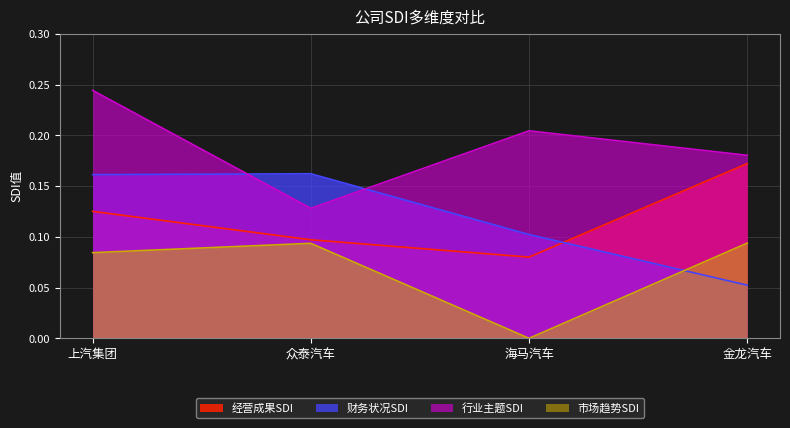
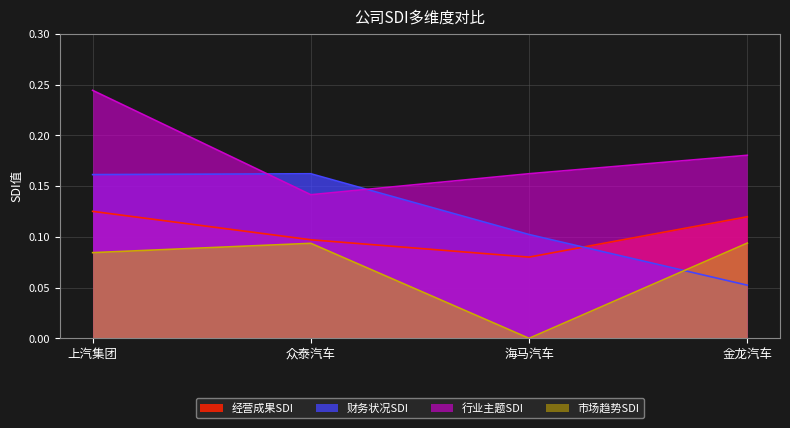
  {
    "经营成果SDI": {
      "上汽集团": 0.125,
      "众泰汽车": 0.097,
      "海马汽车": 0.080,
-     "金龙汽车": 0.172
+     "金龙汽车": 0.120
    },
    "财务状况SDI": {
      "上汽集团": 0.161,
      "众泰汽车": 0.162,
      "海马汽车": 0.102,
      "金龙汽车": 0.052
    },
    "行业主题SDI": {
      "上汽集团": 0.244,
-     "众泰汽车": 0.128,
-     "海马汽车": 0.205,
+     "众泰汽车": 0.141,
+     "海马汽车": 0.162,
      "金龙汽车": 0.180
    },
    "市场趋势SDI": {
      "上汽集团": 0.084,
      "众泰汽车": 0.094,
      "海马汽车": 0.000,
      "金龙汽车": 0.094
    }
  }
